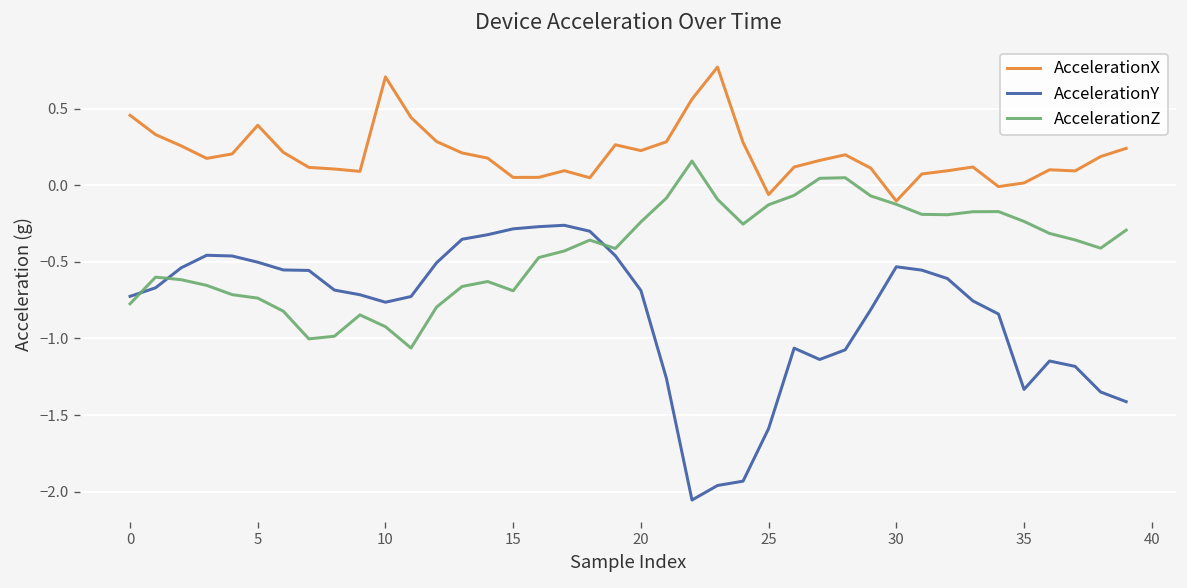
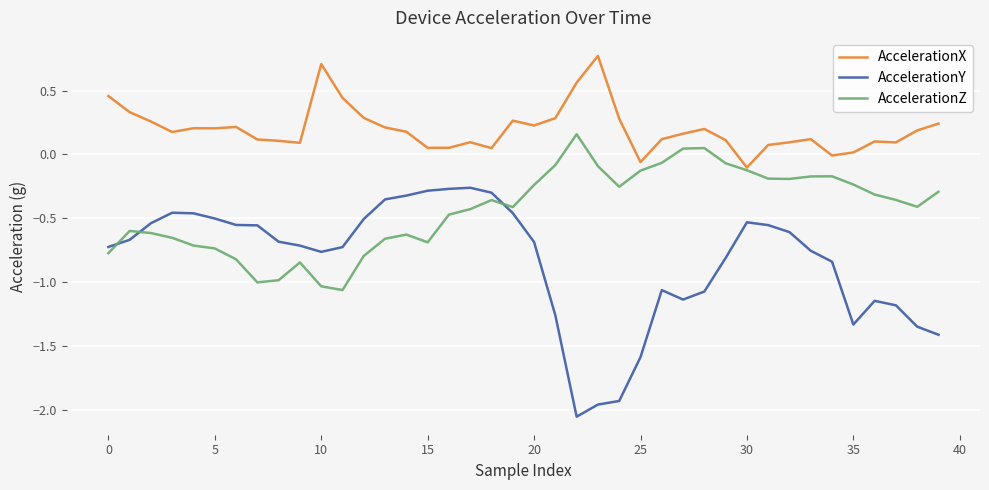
  {
    "AccelerationX": {
      "0": 0.46,
-     "5": 0.39,
+     "5": 0.20,
      "10": 0.71,
      "15": 0.05,
      "20": 0.23,
      "25": -0.06,
      "30": -0.10,
      "35": 0.02
    },
    "AccelerationY": {
      "0": -0.73,
      "5": -0.50,
      "10": -0.76,
      "15": -0.28,
      "20": -0.69,
      "25": -1.59,
      "30": -0.53,
      "35": -1.33
    },
    "AccelerationZ": {
      "0": -0.77,
      "5": -0.74,
-     "10": -0.92,
+     "10": -1.03,
      "15": -0.69,
      "20": -0.24,
      "25": -0.13,
      "30": -0.12,
      "35": -0.24
    }
  }
